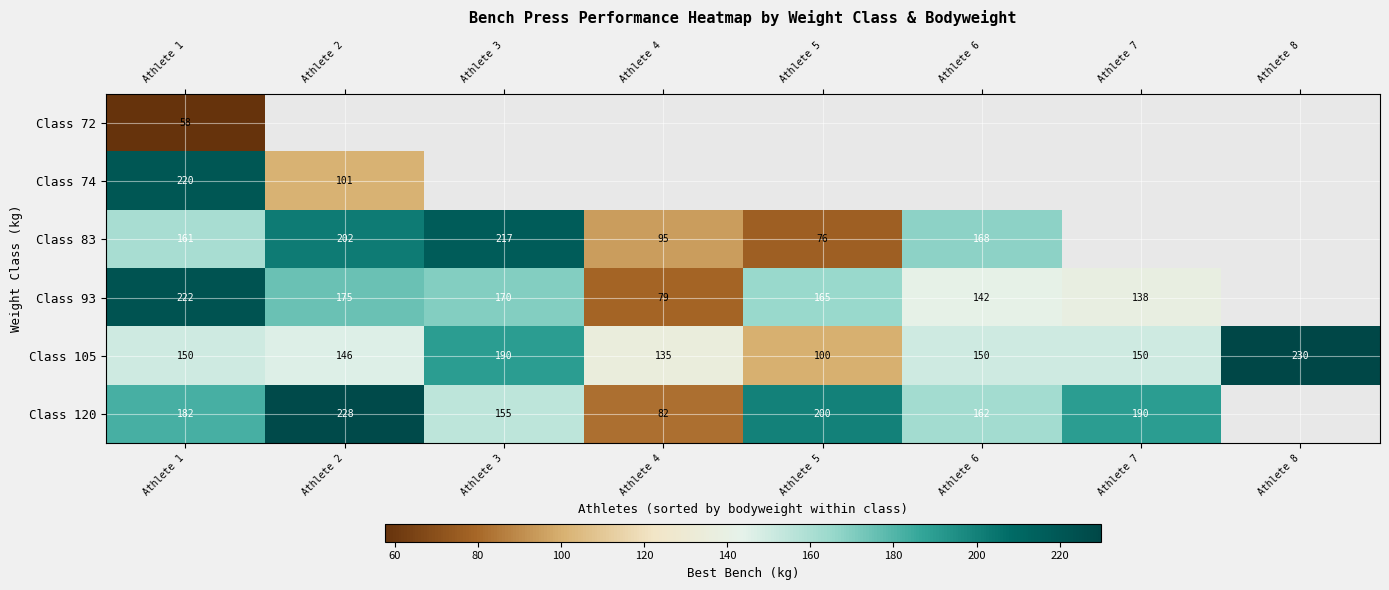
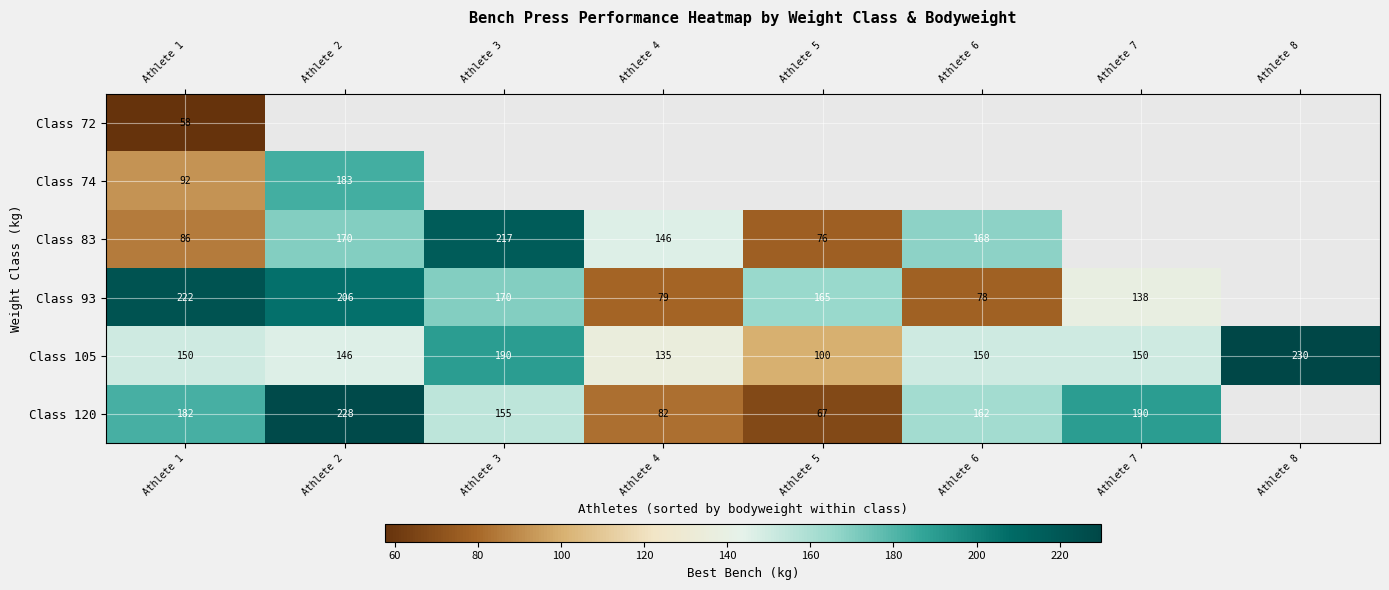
  {
    "Class 72": {
      "Athlete 1": 58
    },
    "Class 74": {
-     "Athlete 1": 220,
-     "Athlete 2": 101
+     "Athlete 1": 92,
+     "Athlete 2": 183
    },
    "Class 83": {
-     "Athlete 1": 161,
-     "Athlete 2": 202,
+     "Athlete 1": 86,
+     "Athlete 2": 170,
      "Athlete 3": 217,
-     "Athlete 4": 95,
+     "Athlete 4": 146,
      "Athlete 5": 76,
      "Athlete 6": 168
    },
    "Class 93": {
      "Athlete 1": 222,
-     "Athlete 2": 175,
+     "Athlete 2": 206,
      "Athlete 3": 170,
      "Athlete 4": 79,
      "Athlete 5": 165,
-     "Athlete 6": 142,
+     "Athlete 6": 78,
      "Athlete 7": 138
    },
    "Class 105": {
      "Athlete 1": 150,
      "Athlete 2": 146,
      "Athlete 3": 190,
      "Athlete 4": 135,
      "Athlete 5": 100,
      "Athlete 6": 150,
      "Athlete 7": 150,
      "Athlete 8": 230
    },
    "Class 120": {
      "Athlete 1": 182,
      "Athlete 2": 228,
      "Athlete 3": 155,
      "Athlete 4": 82,
-     "Athlete 5": 200,
+     "Athlete 5": 67,
      "Athlete 6": 162,
      "Athlete 7": 190
    }
  }
